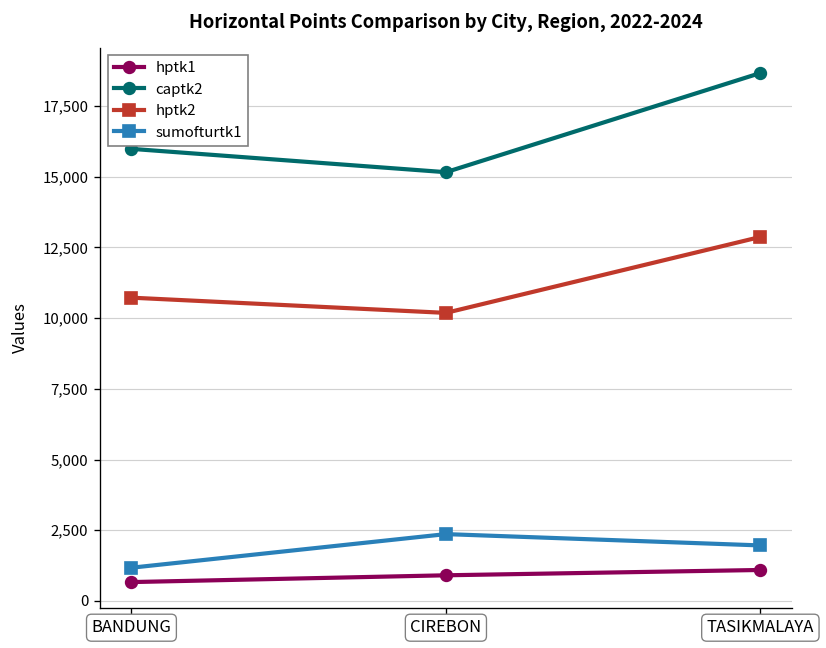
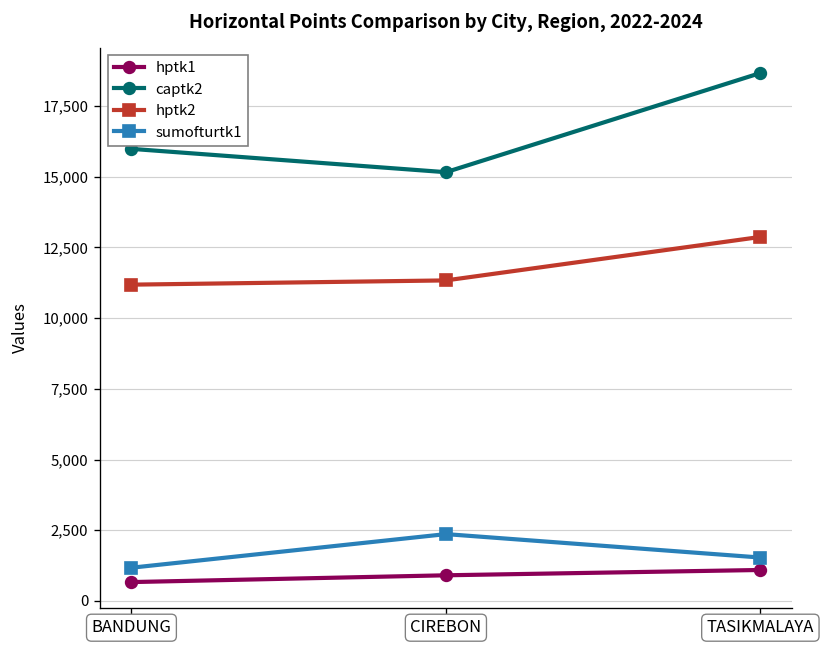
  {
    "hptk1": {
      "BANDUNG": "700",
      "CIREBON": "900",
      "TASIKMALAYA": "1,100"
    },
    "captk2": {
      "CIREBON": "15,200",
      "TASIKMALAYA": "18,700"
    },
    "hptk2": {
-     "BANDUNG": "10,700",
-     "CIREBON": "10,200",
+     "BANDUNG": "11,200",
+     "CIREBON": "11,300",
      "TASIKMALAYA": "12,900"
    },
    "sumofturtk1": {
      "BANDUNG": "1,200",
      "CIREBON": "2,400",
-     "TASIKMALAYA": "2,000"
+     "TASIKMALAYA": "1,500"
    }
  }
